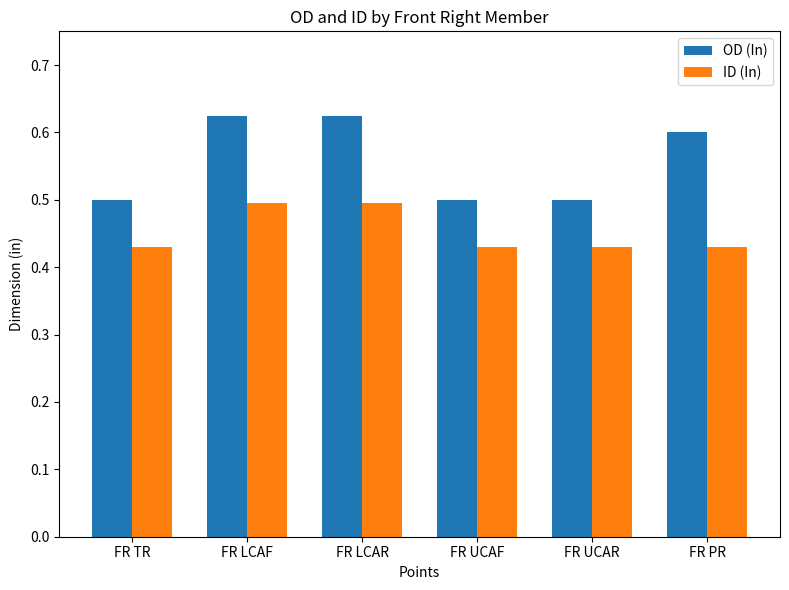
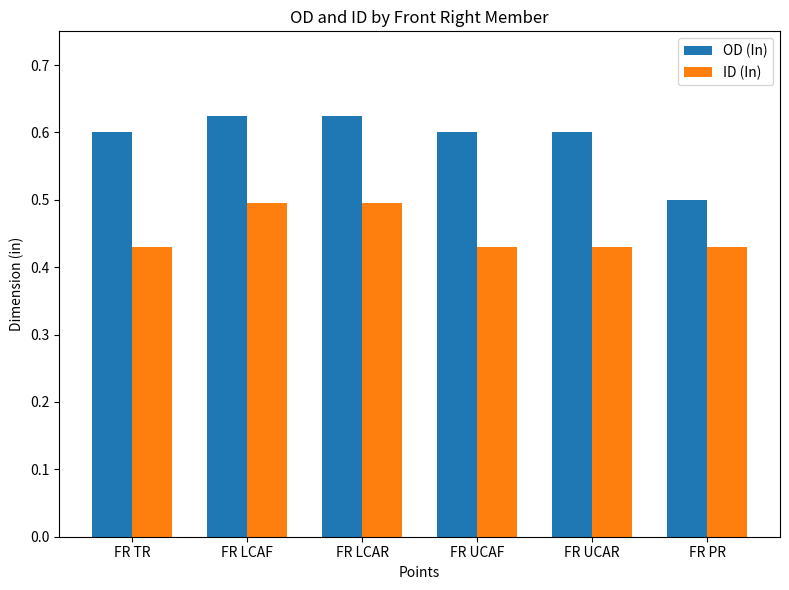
  {
    "OD (In)": {
-     "FR TR": 0.5,
+     "FR TR": 0.6,
      "FR LCAF": 0.63,
      "FR LCAR": 0.63,
-     "FR UCAF": 0.5,
-     "FR UCAR": 0.5,
-     "FR PR": 0.6
+     "FR UCAF": 0.6,
+     "FR UCAR": 0.6,
+     "FR PR": 0.5
    },
    "ID (In)": {
      "FR TR": 0.43,
      "FR LCAF": 0.50,
      "FR LCAR": 0.50,
      "FR UCAF": 0.43,
      "FR UCAR": 0.43,
      "FR PR": 0.43
    }
  }
